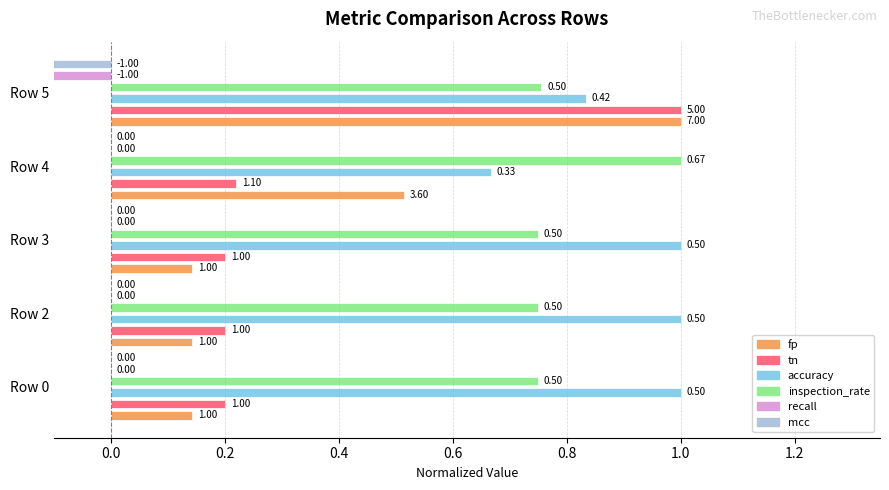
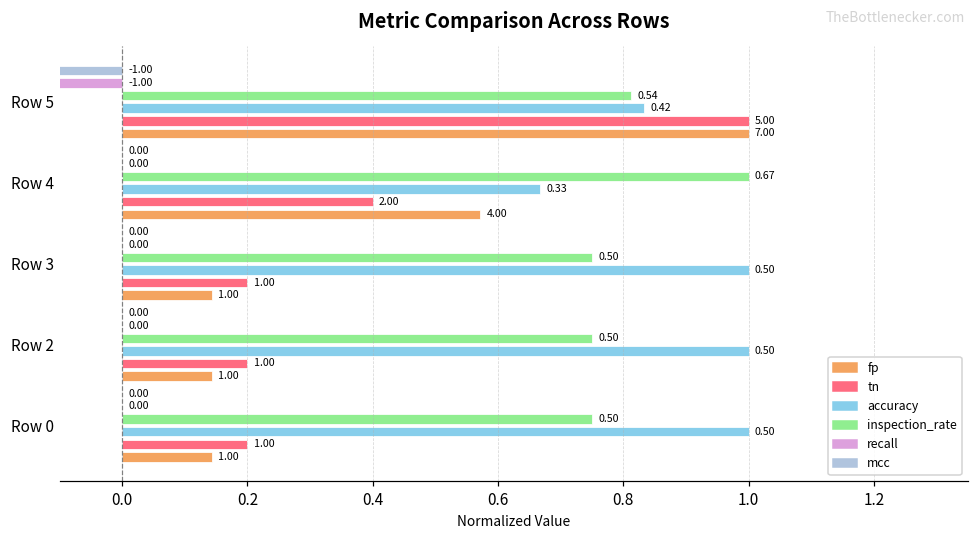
  {
    "fp": {
-     "Row 4": 3.60
+     "Row 4": 4.00
    },
    "tn": {
-     "Row 4": 1.10
+     "Row 4": 2.00
    },
    "inspection_rate": {
-     "Row 5": 0.50
+     "Row 5": 0.54
    }
  }
